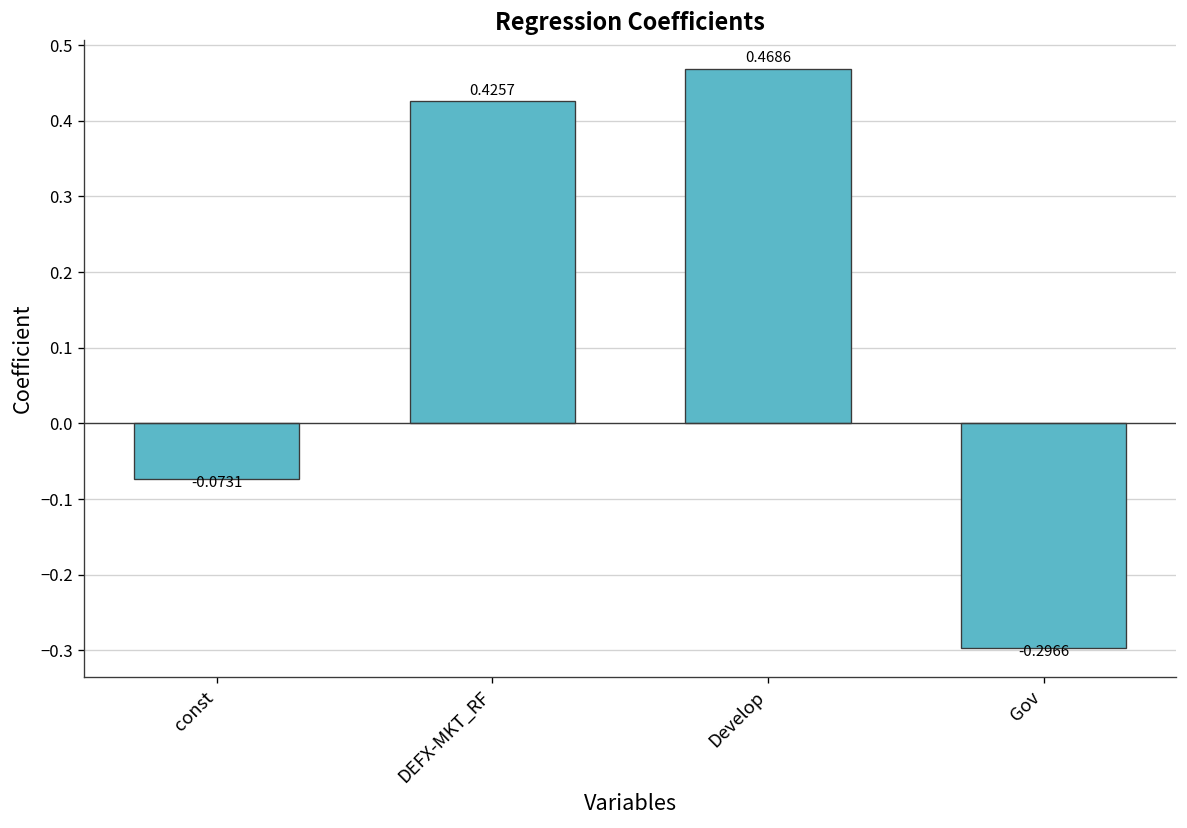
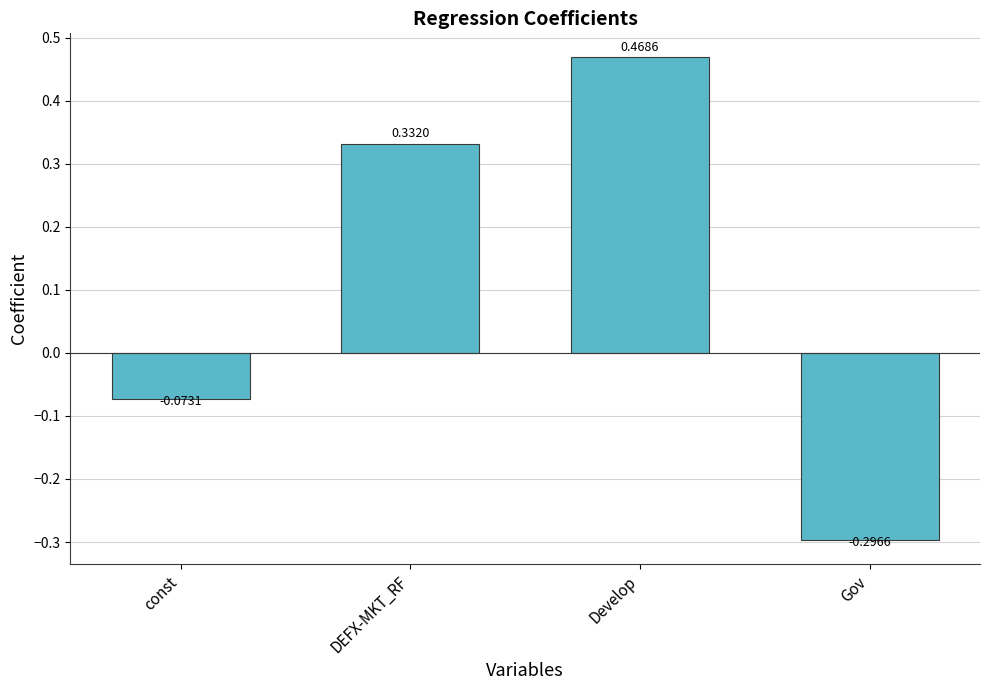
  {
    "const": -0.0731,
-   "DEFX-MKT_RF": 0.4257,
+   "DEFX-MKT_RF": 0.3320,
    "Develop": 0.4686,
    "Gov": -0.2966
  }
